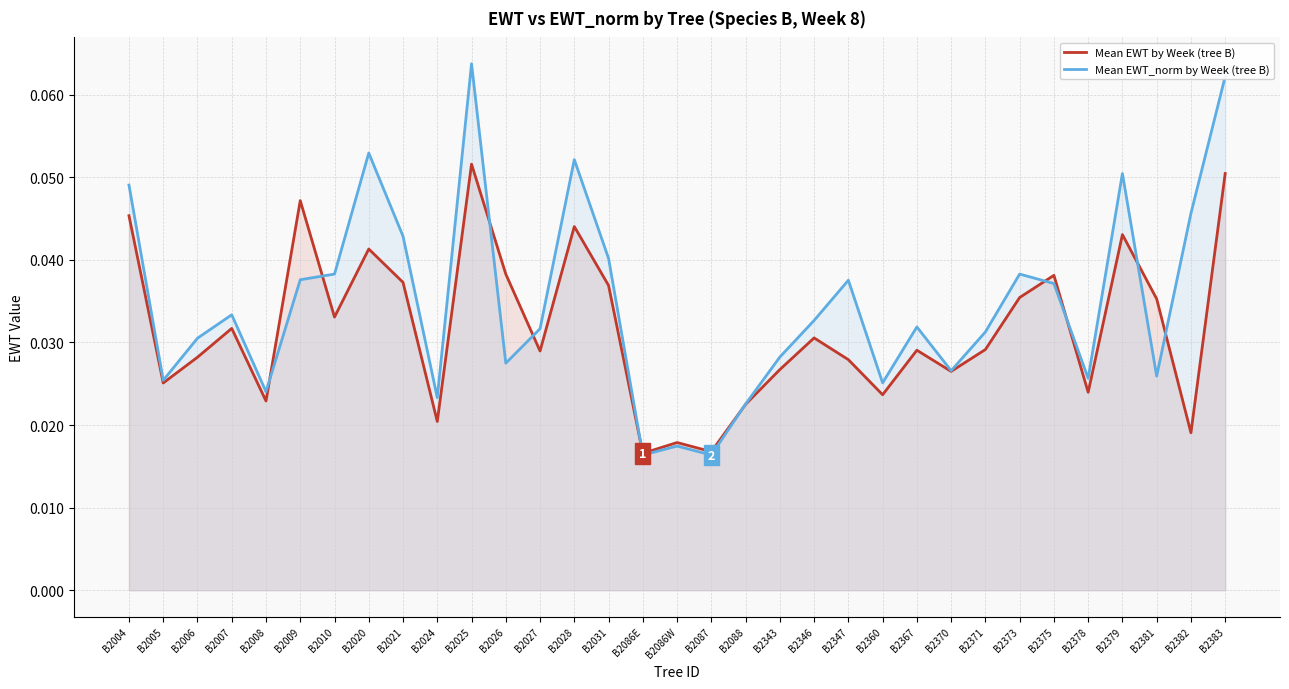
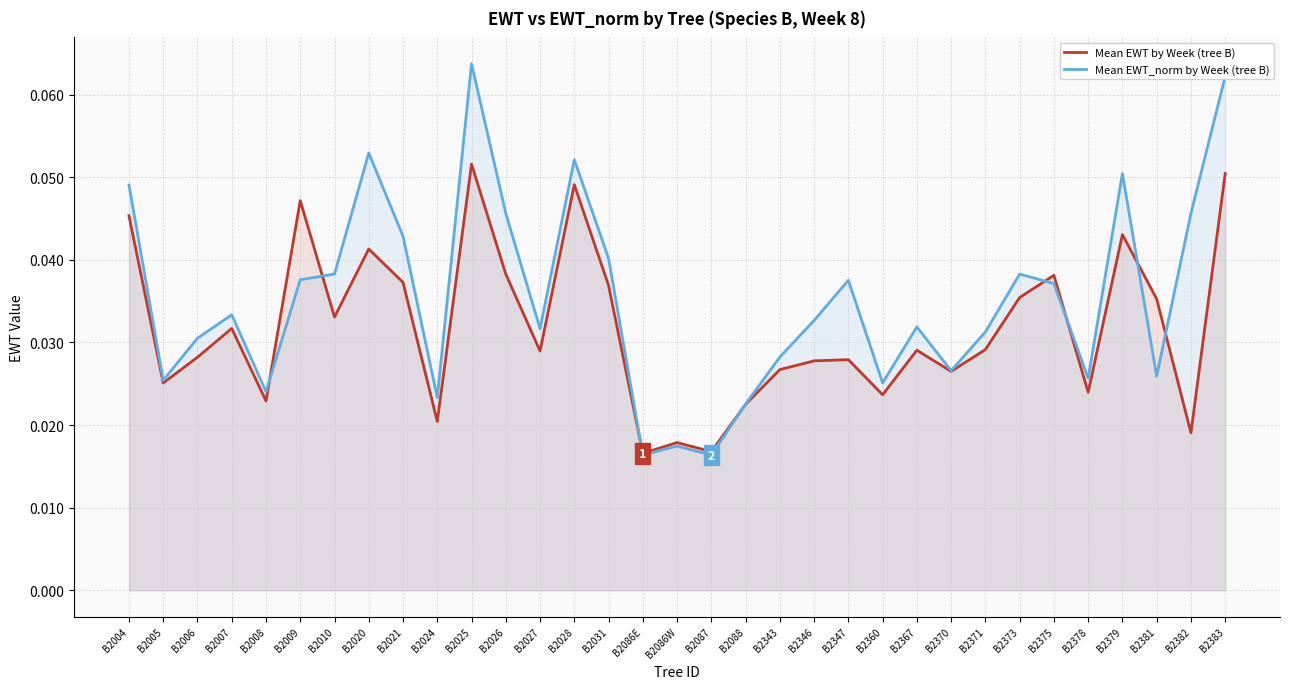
  {
    "Mean EWT by Week (tree B)": {
      "B2004": 0.045,
      "B2005": 0.025,
      "B2006": 0.028,
      "B2007": 0.032,
      "B2008": 0.023,
      "B2009": 0.047,
      "B2010": 0.033,
      "B2020": 0.041,
      "B2021": 0.037,
      "B2024": 0.020,
      "B2025": 0.052,
      "B2026": 0.038,
      "B2027": 0.029,
-     "B2028": 0.044,
+     "B2028": 0.049,
      "B2031": 0.037,
      "B2086W": 0.018,
      "B2343": 0.027,
-     "B2346": 0.031,
+     "B2346": 0.028,
      "B2347": 0.028,
      "B2360": 0.024,
      "B2367": 0.029,
      "B2371": 0.029,
      "B2373": 0.035,
      "B2375": 0.038,
      "B2378": 0.024,
      "B2379": 0.043,
      "B2381": 0.035,
      "B2382": 0.019,
      "B2383": 0.050
    },
    "Mean EWT_norm by Week (tree B)": {
      "B2004": 0.049,
      "B2005": 0.025,
      "B2006": 0.031,
      "B2007": 0.033,
      "B2008": 0.024,
      "B2009": 0.038,
      "B2010": 0.038,
      "B2020": 0.053,
      "B2021": 0.043,
      "B2024": 0.023,
      "B2025": 0.064,
-     "B2026": 0.027,
+     "B2026": 0.046,
      "B2027": 0.032,
      "B2028": 0.052,
      "B2031": 0.040,
      "B2086W": 0.017,
      "B2343": 0.028,
      "B2346": 0.033,
      "B2347": 0.038,
      "B2360": 0.025,
      "B2367": 0.032,
      "B2371": 0.031,
      "B2373": 0.038,
      "B2375": 0.037,
      "B2378": 0.026,
      "B2379": 0.050,
      "B2381": 0.026,
      "B2382": 0.046
    }
  }
